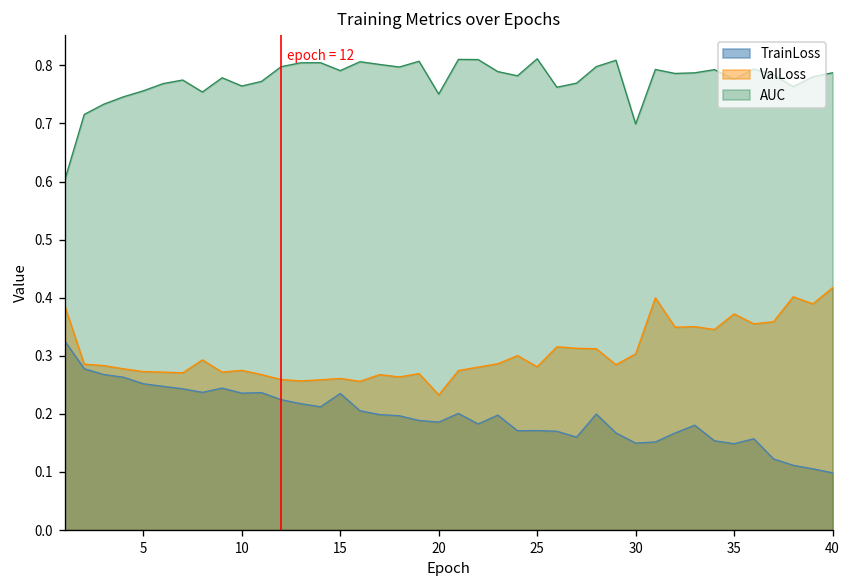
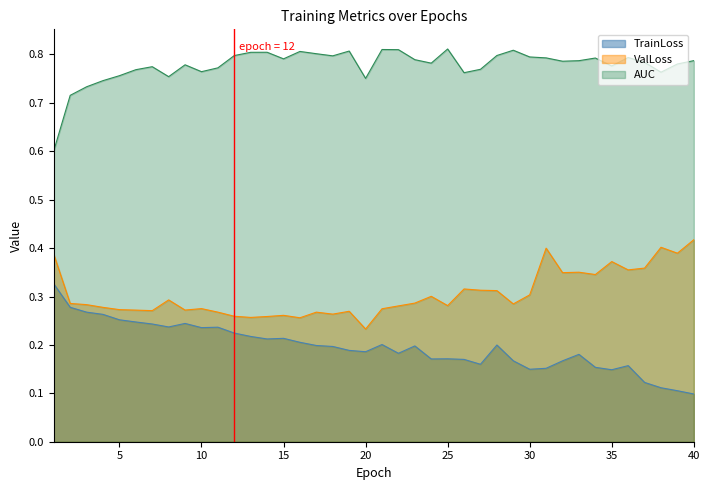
  {
    "TrainLoss": {
      "5": 0.25,
      "10": 0.24,
-     "15": 0.24,
+     "15": 0.21,
      "20": 0.19,
      "25": 0.17,
      "30": 0.15,
      "35": 0.15,
      "40": 0.10
    },
    "ValLoss": {
      "5": 0.27,
      "10": 0.28,
      "15": 0.26,
      "20": 0.23,
      "25": 0.28,
      "30": 0.30,
      "35": 0.37,
      "40": 0.42
    },
    "AUC": {
      "5": 0.76,
      "10": 0.76,
      "15": 0.79,
      "20": 0.75,
      "25": 0.81,
-     "30": 0.70,
+     "30": 0.79,
      "40": 0.79
    }
  }
